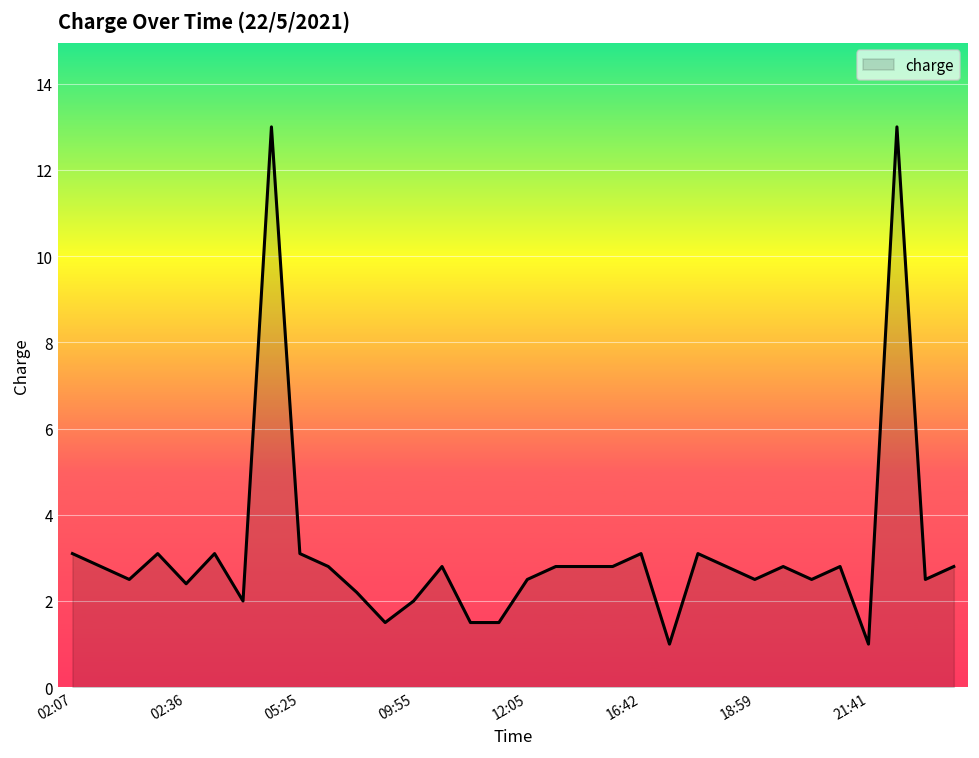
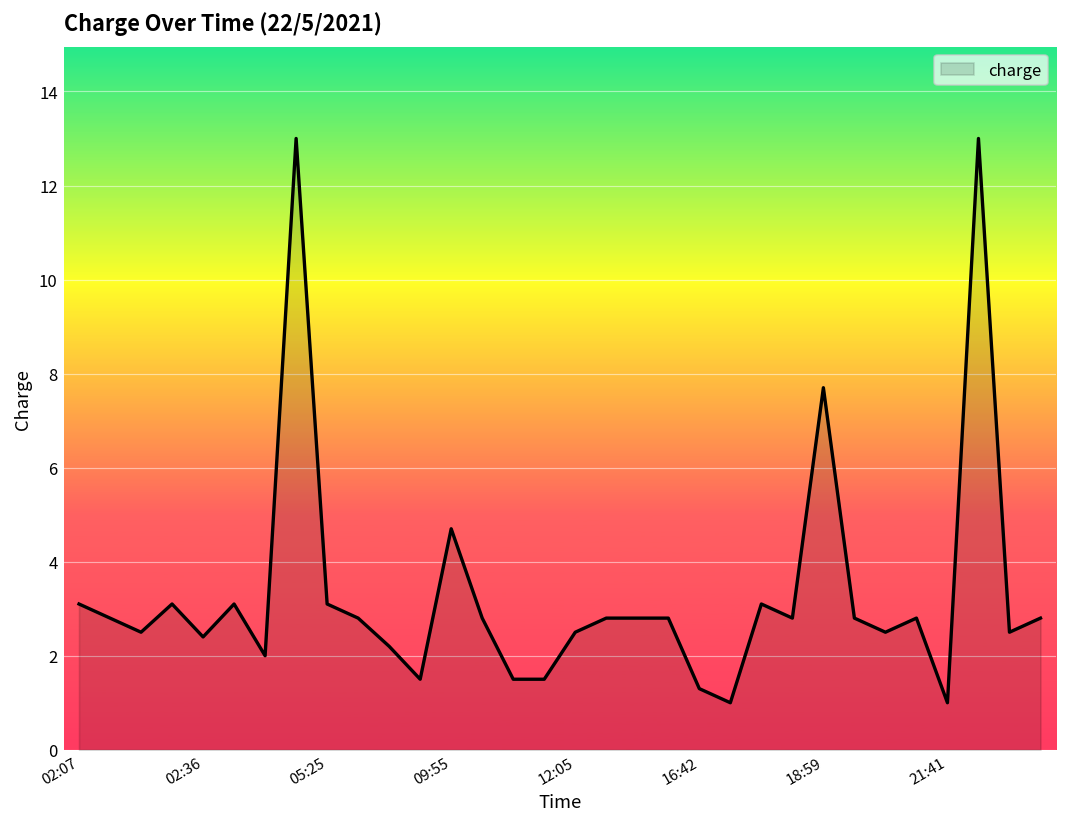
  {
    "02:07": 3.1,
    "02:36": 2.4,
    "05:25": 3.1,
-   "09:55": 2.0,
+   "09:55": 4.7,
    "12:05": 2.5,
-   "16:42": 3.1,
-   "18:59": 2.5,
+   "16:42": 1.3,
+   "18:59": 7.7,
    "21:41": 1.0
  }
